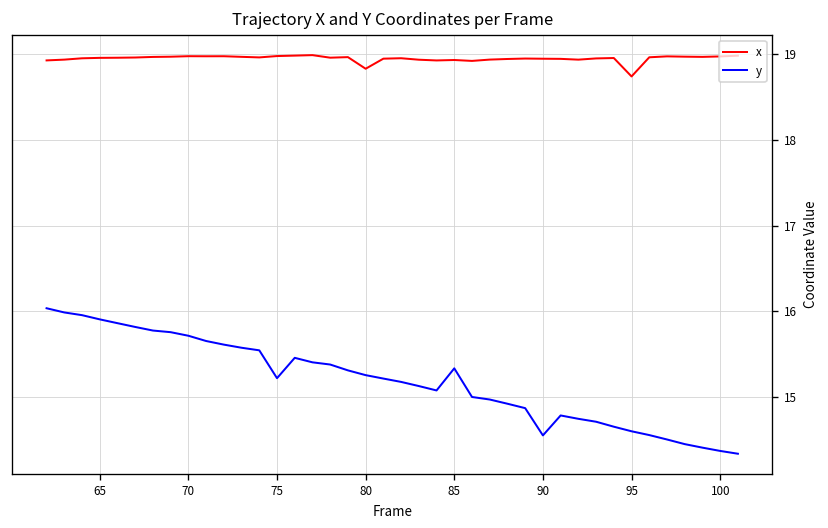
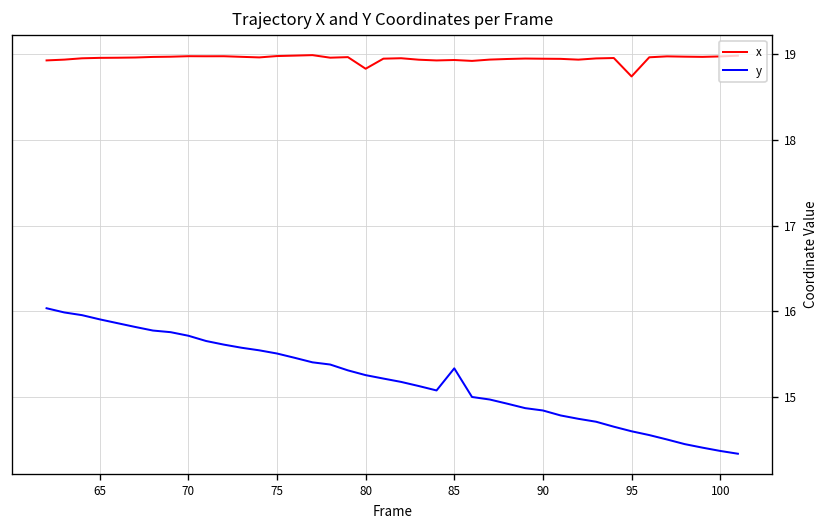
  {
    "x": {
      "65": 19.0,
      "70": 19.0,
      "75": 19.0,
      "80": 18.8,
      "85": 18.9,
      "90": 18.9,
      "95": 18.7
    },
    "y": {
      "65": 15.9,
      "70": 15.7,
-     "75": 15.2,
+     "75": 15.5,
      "80": 15.3,
      "85": 15.3,
-     "90": 14.6,
+     "90": 14.8,
      "95": 14.6,
      "100": 14.4
    }
  }
